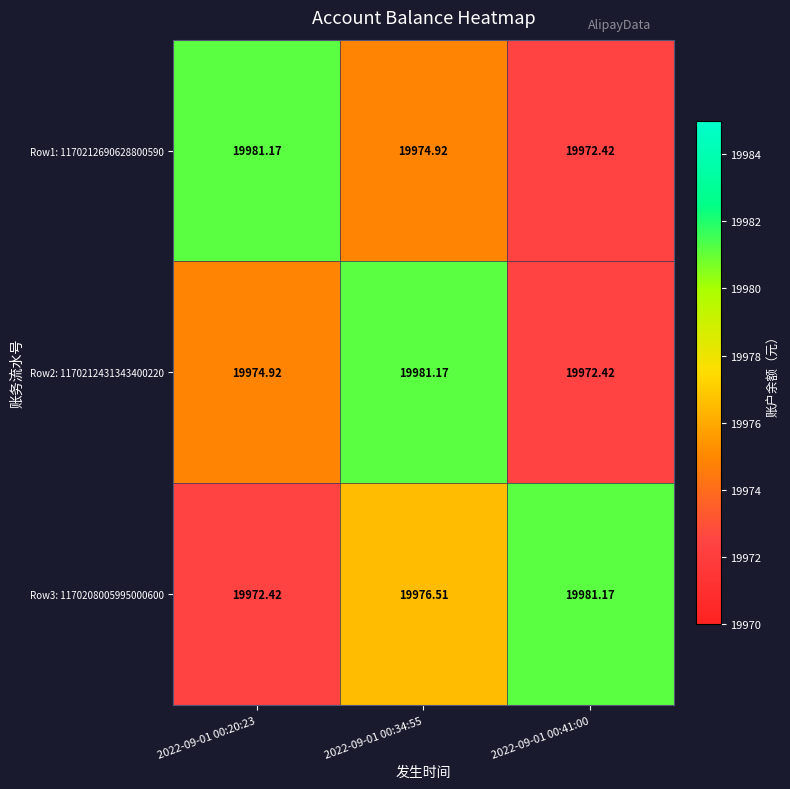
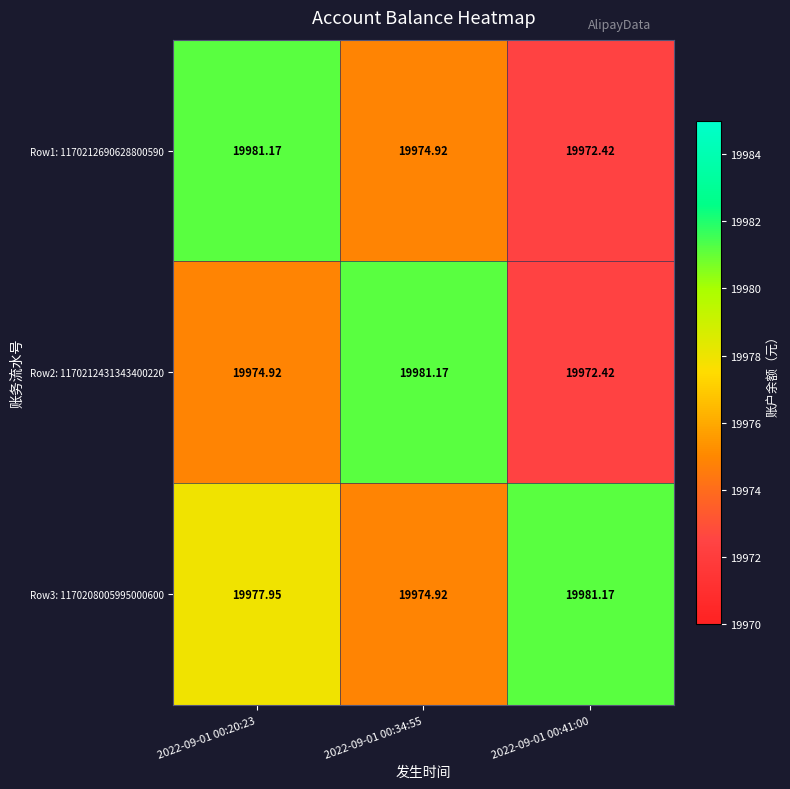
  {
    "Row1: 1170212690628800590": {
      "2022-09-01 00:20:23": 19981.17,
      "2022-09-01 00:34:55": 19974.92,
      "2022-09-01 00:41:00": 19972.42
    },
    "Row2: 1170212431343400220": {
      "2022-09-01 00:20:23": 19974.92,
      "2022-09-01 00:34:55": 19981.17,
      "2022-09-01 00:41:00": 19972.42
    },
    "Row3: 1170208005995000600": {
-     "2022-09-01 00:20:23": 19972.42,
-     "2022-09-01 00:34:55": 19976.51,
+     "2022-09-01 00:20:23": 19977.95,
+     "2022-09-01 00:34:55": 19974.92,
      "2022-09-01 00:41:00": 19981.17
    }
  }
